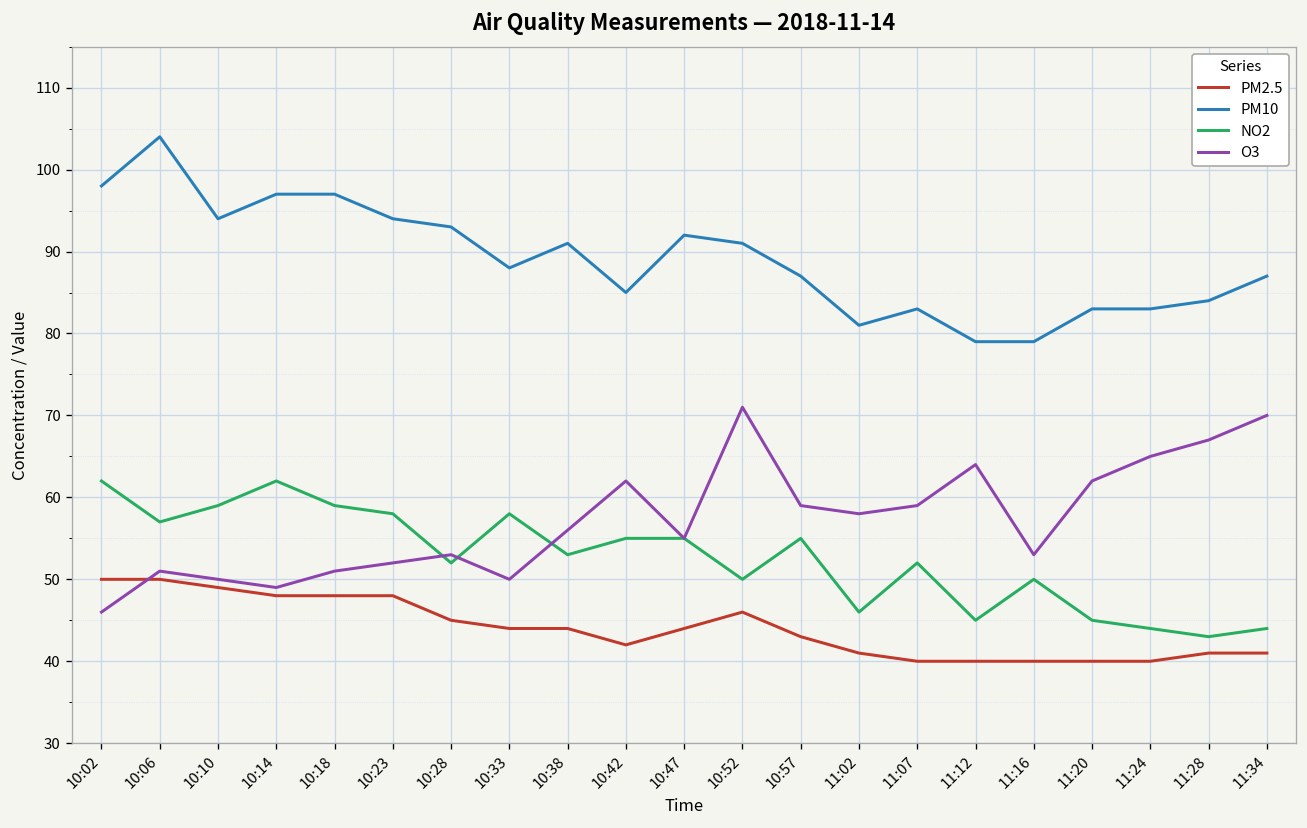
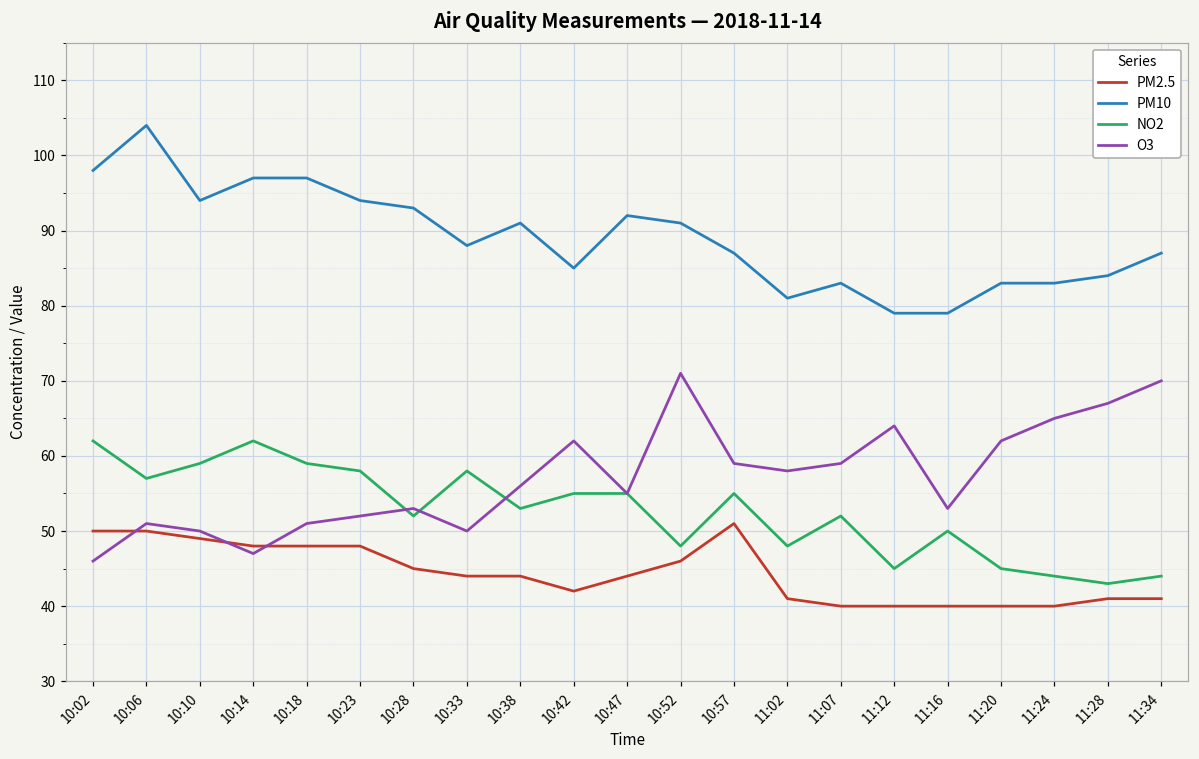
  {
    "PM2.5": {
      "10:02": 50,
      "10:06": 50,
      "10:10": 49,
      "10:14": 48,
      "10:18": 48,
      "10:23": 48,
      "10:28": 45,
      "10:33": 44,
      "10:38": 44,
      "10:42": 42,
      "10:47": 44,
      "10:52": 46,
-     "10:57": 43,
+     "10:57": 51,
      "11:02": 41,
      "11:07": 40,
      "11:12": 40,
      "11:16": 40,
      "11:20": 40,
      "11:24": 40,
      "11:28": 41,
      "11:34": 41
    },
    "PM10": {
      "10:02": 98,
      "10:06": 104,
      "10:10": 94,
      "10:14": 97,
      "10:18": 97,
      "10:23": 94,
      "10:28": 93,
      "10:33": 88,
      "10:38": 91,
      "10:42": 85,
      "10:47": 92,
      "10:52": 91,
      "10:57": 87,
      "11:02": 81,
      "11:07": 83,
      "11:12": 79,
      "11:16": 79,
      "11:20": 83,
      "11:24": 83,
      "11:28": 84,
      "11:34": 87
    },
    "NO2": {
      "10:02": 62,
      "10:06": 57,
      "10:10": 59,
      "10:14": 62,
      "10:18": 59,
      "10:23": 58,
      "10:28": 52,
      "10:33": 58,
      "10:38": 53,
      "10:42": 55,
-     "10:52": 50,
+     "10:52": 48,
      "10:57": 55,
-     "11:02": 46,
+     "11:02": 48,
      "11:07": 52,
      "11:12": 45,
      "11:16": 50,
      "11:20": 45,
      "11:24": 44,
      "11:28": 43,
      "11:34": 44
    },
    "O3": {
      "10:02": 46,
      "10:06": 51,
      "10:10": 50,
-     "10:14": 49,
+     "10:14": 47,
      "10:18": 51,
      "10:23": 52,
      "10:28": 53,
      "10:33": 50,
      "10:38": 56,
      "10:42": 62,
      "10:52": 71,
      "10:57": 59,
      "11:02": 58,
      "11:07": 59,
      "11:12": 64,
      "11:16": 53,
      "11:20": 62,
      "11:24": 65,
      "11:28": 67,
      "11:34": 70
    }
  }
